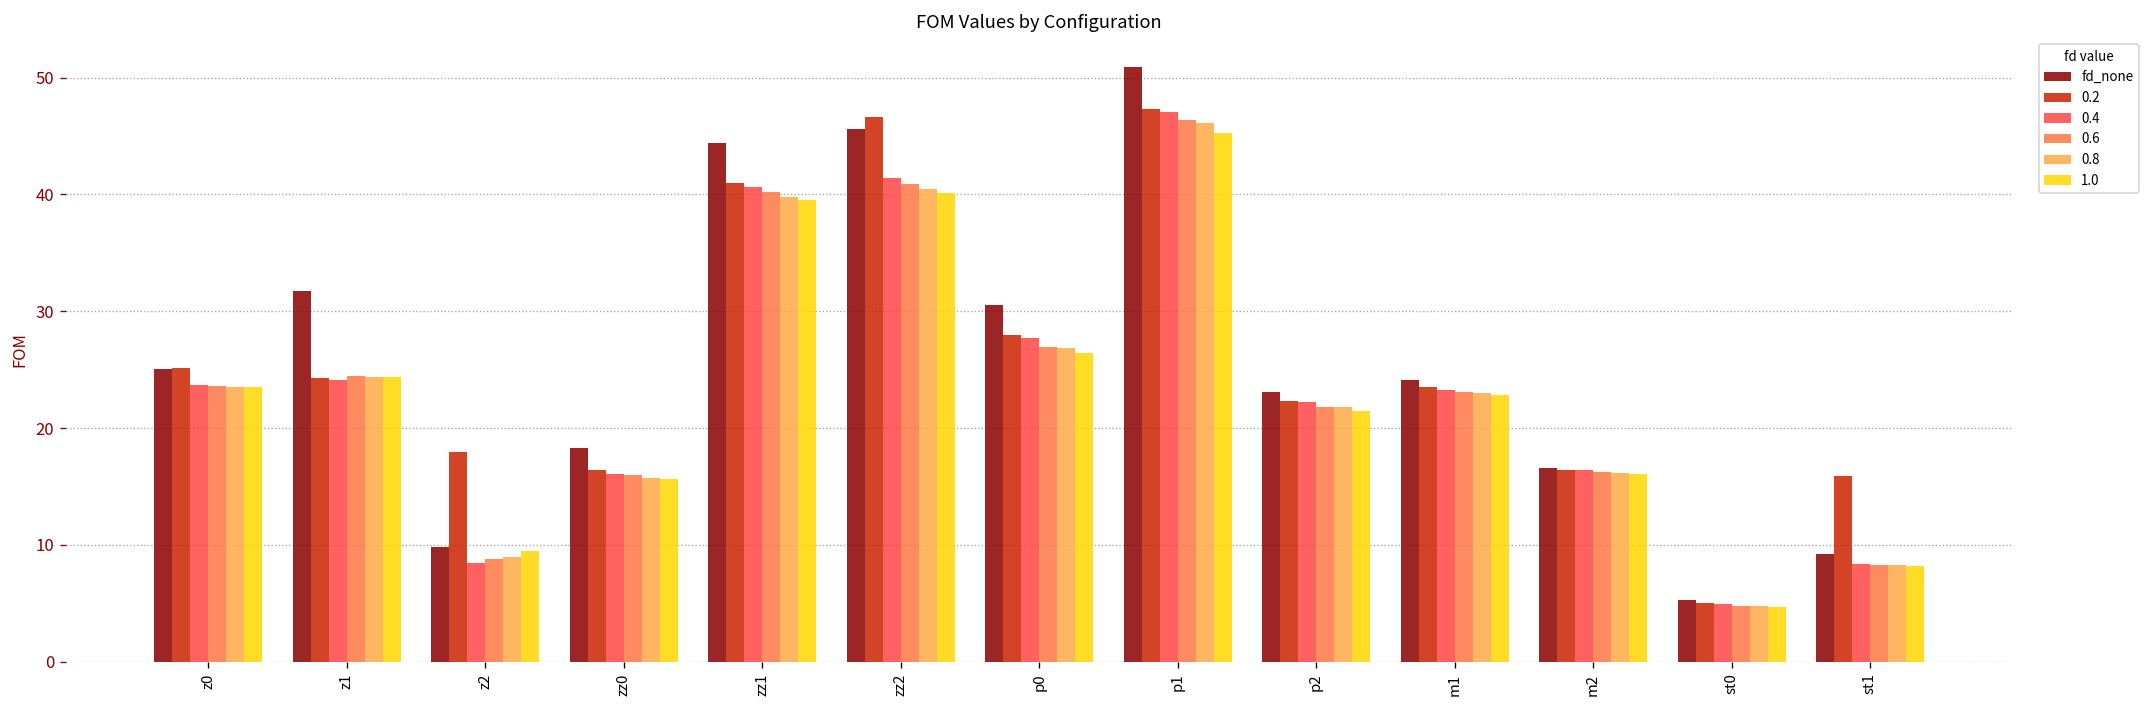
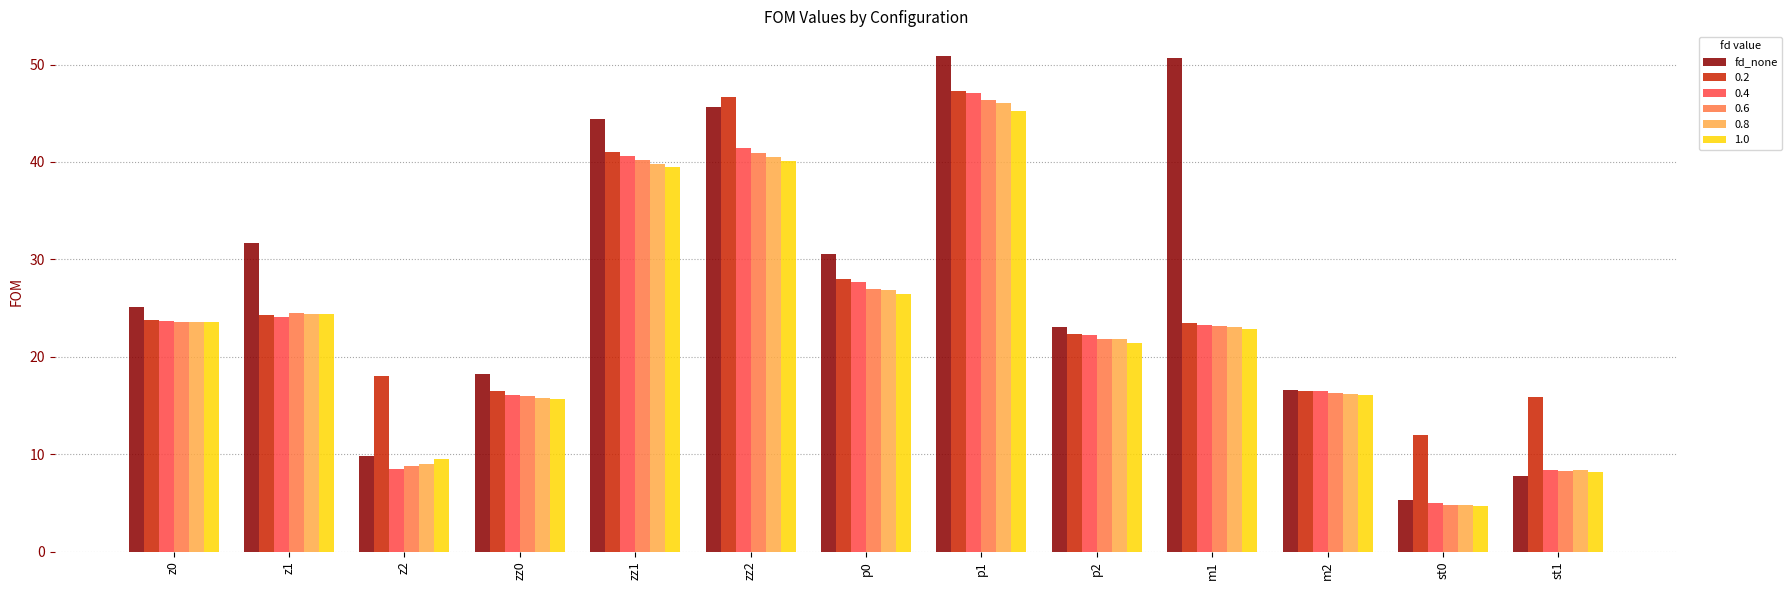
  {
    "fd_none": {
      "z0": 25,
      "z1": 32,
      "z2": 10,
      "zz0": 18,
      "zz1": 44,
      "zz2": 46,
      "p0": 31,
      "p1": 51,
      "p2": 23,
-     "m1": 24,
+     "m1": 51,
      "m2": 17,
      "st0": 5,
-     "st1": 9
+     "st1": 8
    },
    "0.2": {
-     "z0": 25,
+     "z0": 24,
      "z1": 24,
      "z2": 18,
      "zz0": 16,
      "zz1": 41,
      "zz2": 47,
      "p0": 28,
      "p1": 47,
      "p2": 22,
      "m1": 23,
      "m2": 16,
-     "st0": 5,
+     "st0": 12,
      "st1": 16
    },
    "1.0": {
      "z0": 24,
      "z1": 24,
      "z2": 10,
      "zz0": 16,
      "zz1": 39,
      "zz2": 40,
      "p0": 26,
      "p1": 45,
      "p2": 21,
      "m1": 23,
      "m2": 16,
      "st0": 5,
      "st1": 8
    }
  }
